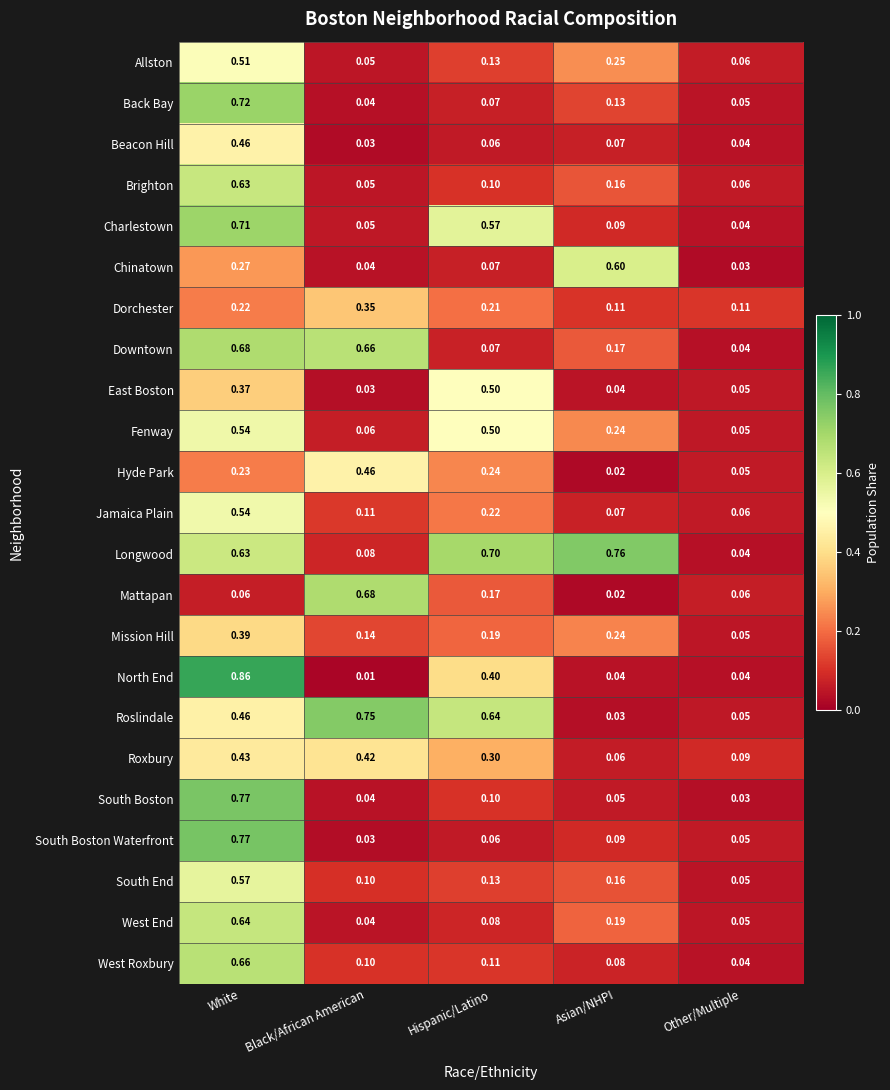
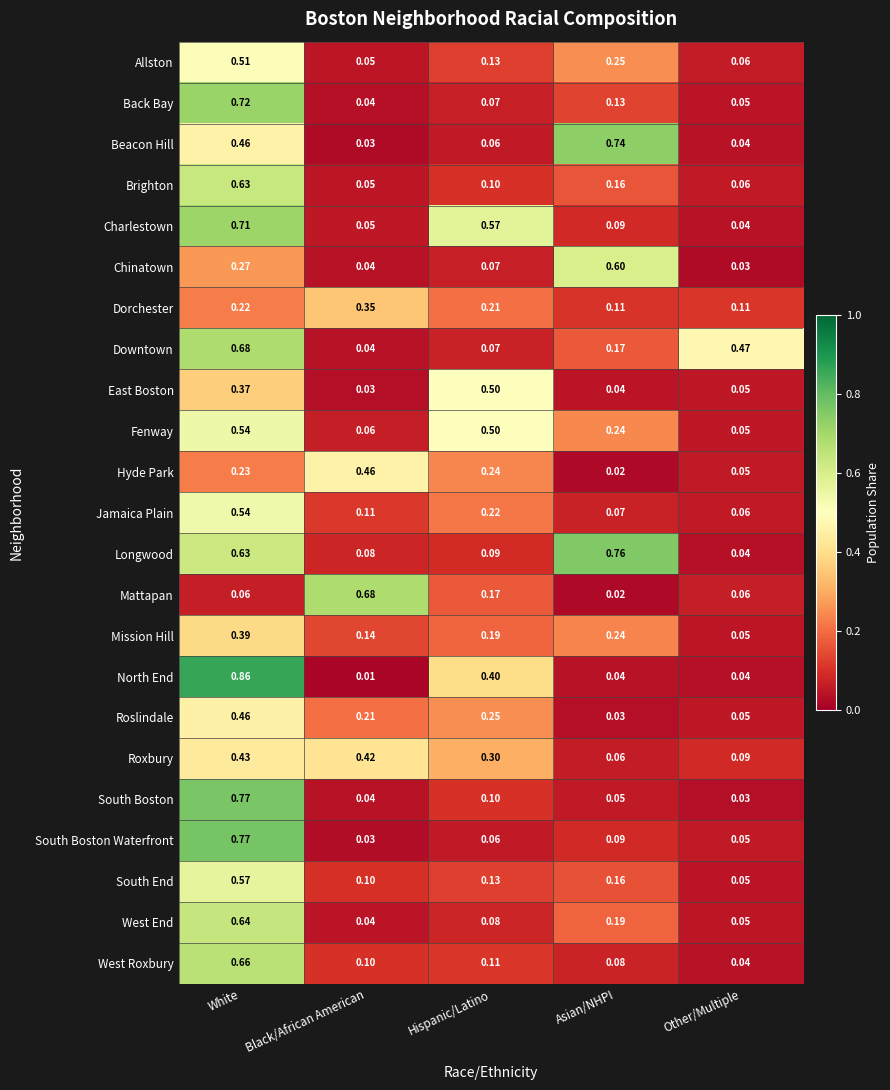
  {
    "Allston": {
      "White": 0.51,
      "Black/African American": 0.05,
      "Hispanic/Latino": 0.13,
      "Asian/NHPI": 0.25,
      "Other/Multiple": 0.06
    },
    "Back Bay": {
      "White": 0.72,
      "Black/African American": 0.04,
      "Hispanic/Latino": 0.07,
      "Asian/NHPI": 0.13,
      "Other/Multiple": 0.05
    },
    "Beacon Hill": {
      "White": 0.46,
      "Black/African American": 0.03,
      "Hispanic/Latino": 0.06,
-     "Asian/NHPI": 0.07,
+     "Asian/NHPI": 0.74,
      "Other/Multiple": 0.04
    },
    "Brighton": {
      "White": 0.63,
      "Black/African American": 0.05,
      "Hispanic/Latino": 0.10,
      "Asian/NHPI": 0.16,
      "Other/Multiple": 0.06
    },
    "Charlestown": {
      "White": 0.71,
      "Black/African American": 0.05,
      "Hispanic/Latino": 0.57,
      "Asian/NHPI": 0.09,
      "Other/Multiple": 0.04
    },
    "Chinatown": {
      "White": 0.27,
      "Black/African American": 0.04,
      "Hispanic/Latino": 0.07,
      "Asian/NHPI": 0.60,
      "Other/Multiple": 0.03
    },
    "Dorchester": {
      "White": 0.22,
      "Black/African American": 0.35,
      "Hispanic/Latino": 0.21,
      "Asian/NHPI": 0.11,
      "Other/Multiple": 0.11
    },
    "Downtown": {
      "White": 0.68,
-     "Black/African American": 0.66,
+     "Black/African American": 0.04,
      "Hispanic/Latino": 0.07,
      "Asian/NHPI": 0.17,
-     "Other/Multiple": 0.04
+     "Other/Multiple": 0.47
    },
    "East Boston": {
      "White": 0.37,
      "Black/African American": 0.03,
      "Hispanic/Latino": 0.50,
      "Asian/NHPI": 0.04,
      "Other/Multiple": 0.05
    },
    "Fenway": {
      "White": 0.54,
      "Black/African American": 0.06,
      "Hispanic/Latino": 0.50,
      "Asian/NHPI": 0.24,
      "Other/Multiple": 0.05
    },
    "Hyde Park": {
      "White": 0.23,
      "Black/African American": 0.46,
      "Hispanic/Latino": 0.24,
      "Asian/NHPI": 0.02,
      "Other/Multiple": 0.05
    },
    "Jamaica Plain": {
      "White": 0.54,
      "Black/African American": 0.11,
      "Hispanic/Latino": 0.22,
      "Asian/NHPI": 0.07,
      "Other/Multiple": 0.06
    },
    "Longwood": {
      "White": 0.63,
      "Black/African American": 0.08,
-     "Hispanic/Latino": 0.70,
+     "Hispanic/Latino": 0.09,
      "Asian/NHPI": 0.76,
      "Other/Multiple": 0.04
    },
    "Mattapan": {
      "White": 0.06,
      "Black/African American": 0.68,
      "Hispanic/Latino": 0.17,
      "Asian/NHPI": 0.02,
      "Other/Multiple": 0.06
    },
    "Mission Hill": {
      "White": 0.39,
      "Black/African American": 0.14,
      "Hispanic/Latino": 0.19,
      "Asian/NHPI": 0.24,
      "Other/Multiple": 0.05
    },
    "North End": {
      "White": 0.86,
      "Black/African American": 0.01,
      "Hispanic/Latino": 0.40,
      "Asian/NHPI": 0.04,
      "Other/Multiple": 0.04
    },
    "Roslindale": {
      "White": 0.46,
-     "Black/African American": 0.75,
-     "Hispanic/Latino": 0.64,
+     "Black/African American": 0.21,
+     "Hispanic/Latino": 0.25,
      "Asian/NHPI": 0.03,
      "Other/Multiple": 0.05
    },
    "Roxbury": {
      "White": 0.43,
      "Black/African American": 0.42,
      "Hispanic/Latino": 0.30,
      "Asian/NHPI": 0.06,
      "Other/Multiple": 0.09
    },
    "South Boston": {
      "White": 0.77,
      "Black/African American": 0.04,
      "Hispanic/Latino": 0.10,
      "Asian/NHPI": 0.05,
      "Other/Multiple": 0.03
    },
    "South Boston Waterfront": {
      "White": 0.77,
      "Black/African American": 0.03,
      "Hispanic/Latino": 0.06,
      "Asian/NHPI": 0.09,
      "Other/Multiple": 0.05
    },
    "South End": {
      "White": 0.57,
      "Black/African American": 0.10,
      "Hispanic/Latino": 0.13,
      "Asian/NHPI": 0.16,
      "Other/Multiple": 0.05
    },
    "West End": {
      "White": 0.64,
      "Black/African American": 0.04,
      "Hispanic/Latino": 0.08,
      "Asian/NHPI": 0.19,
      "Other/Multiple": 0.05
    },
    "West Roxbury": {
      "White": 0.66,
      "Black/African American": 0.10,
      "Hispanic/Latino": 0.11,
      "Asian/NHPI": 0.08,
      "Other/Multiple": 0.04
    }
  }
